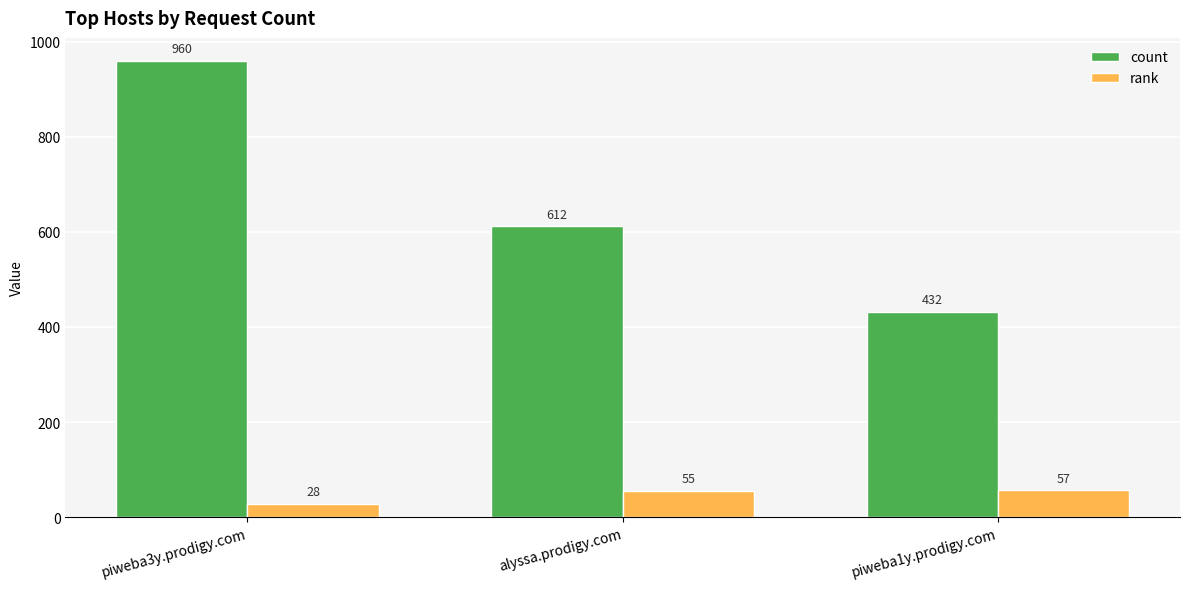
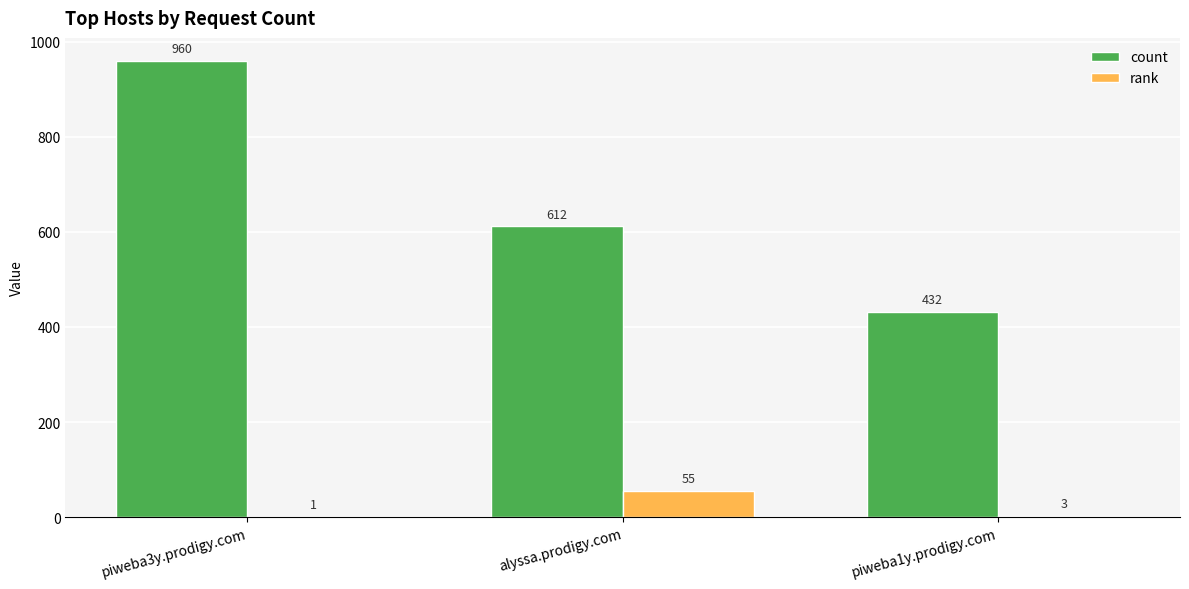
  {
    "count": {
      "piweba3y.prodigy.com": 960,
      "alyssa.prodigy.com": 612,
      "piweba1y.prodigy.com": 432
    },
    "rank": {
-     "piweba3y.prodigy.com": 28,
+     "piweba3y.prodigy.com": 1,
      "alyssa.prodigy.com": 55,
-     "piweba1y.prodigy.com": 57
+     "piweba1y.prodigy.com": 3
    }
  }
